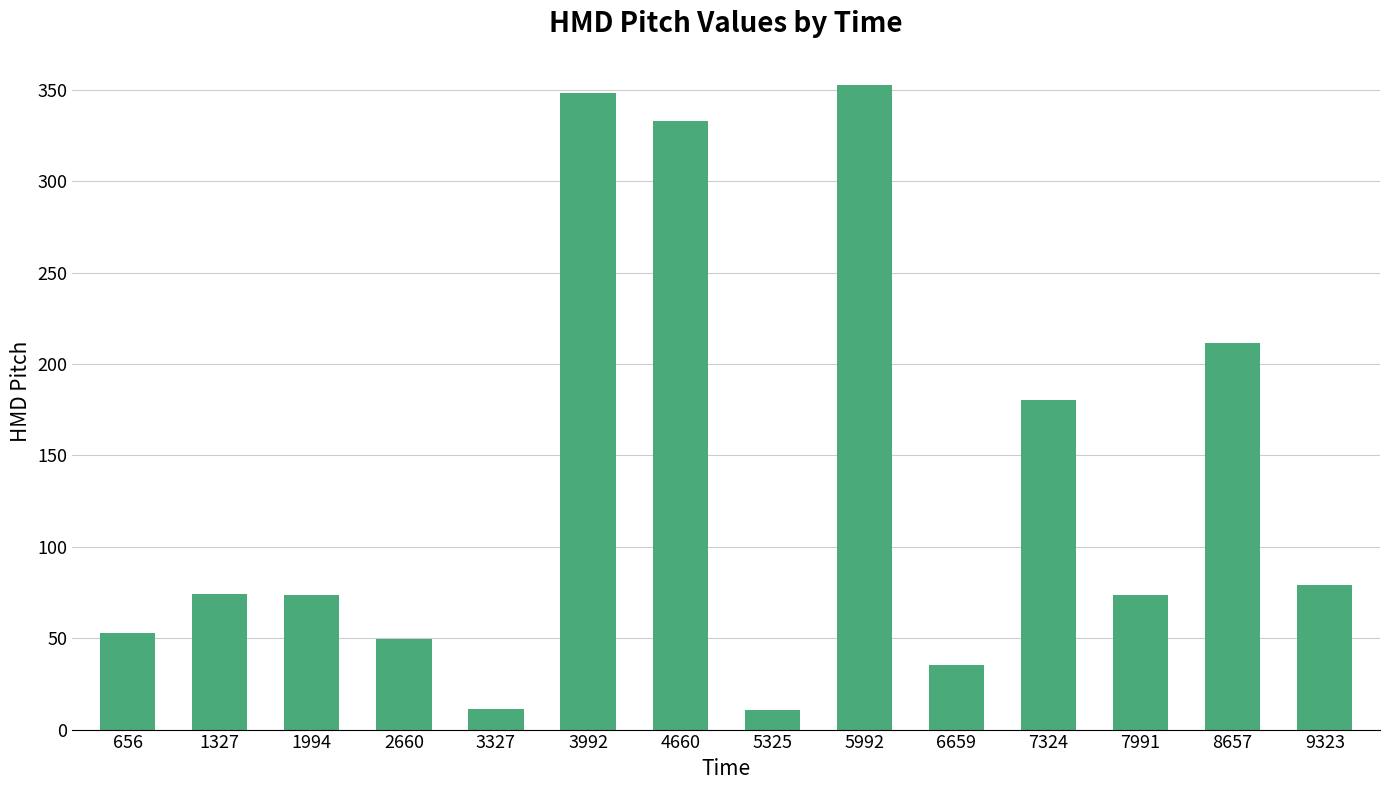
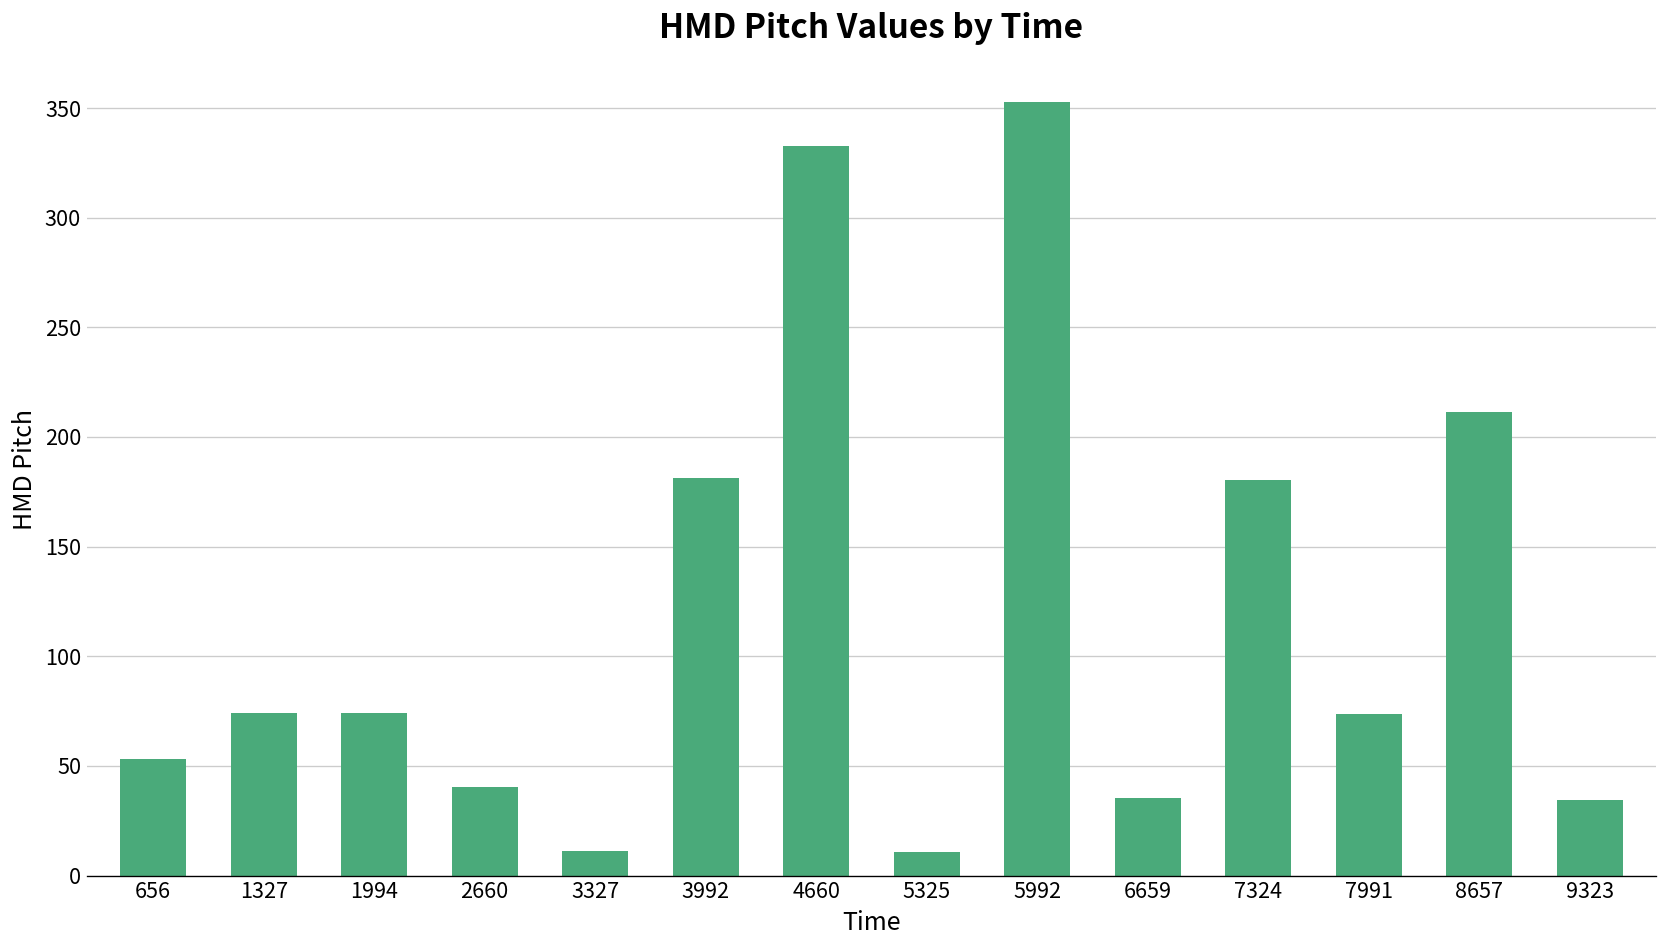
  {
    "656": 53,
    "1327": 74,
    "1994": 74,
-   "2660": 49,
+   "2660": 41,
    "3327": 11,
-   "3992": 348,
+   "3992": 181,
    "4660": 333,
    "5325": 11,
    "5992": 353,
    "6659": 35,
    "7324": 181,
    "7991": 73,
    "8657": 212,
-   "9323": 79
+   "9323": 34
  }
